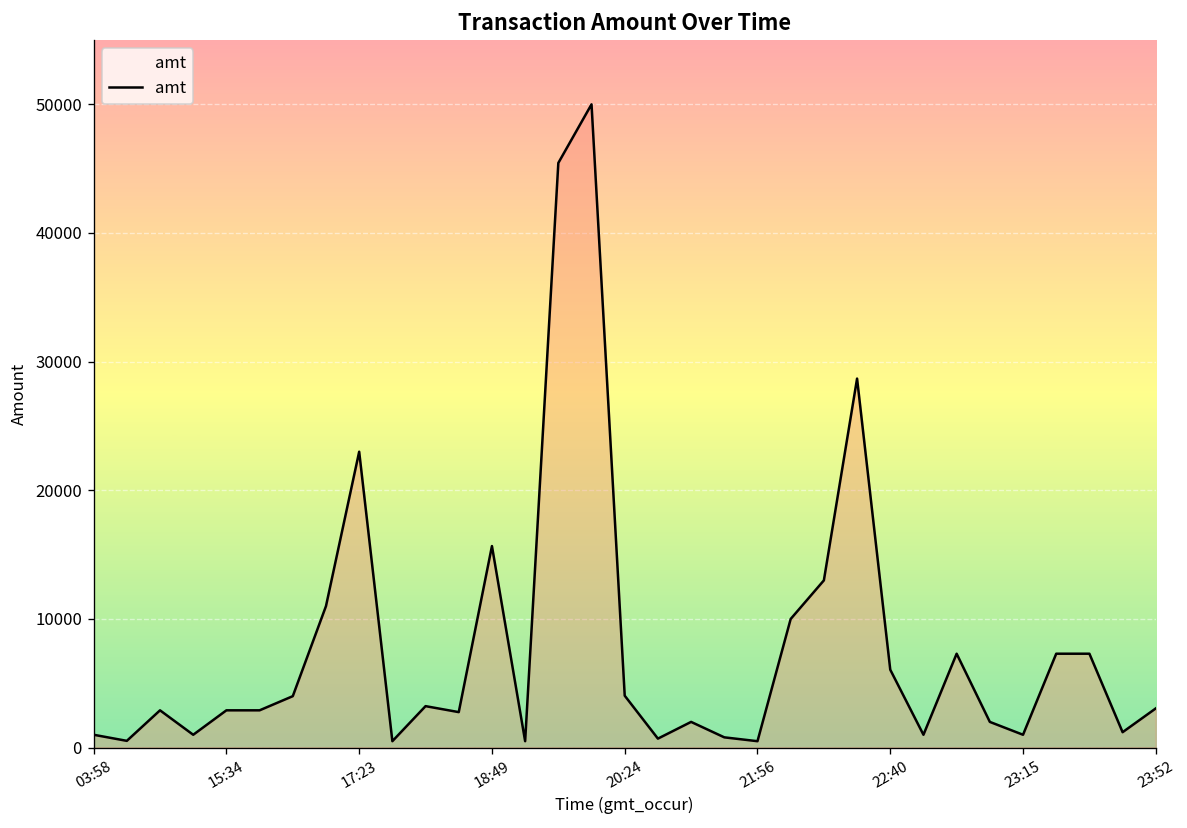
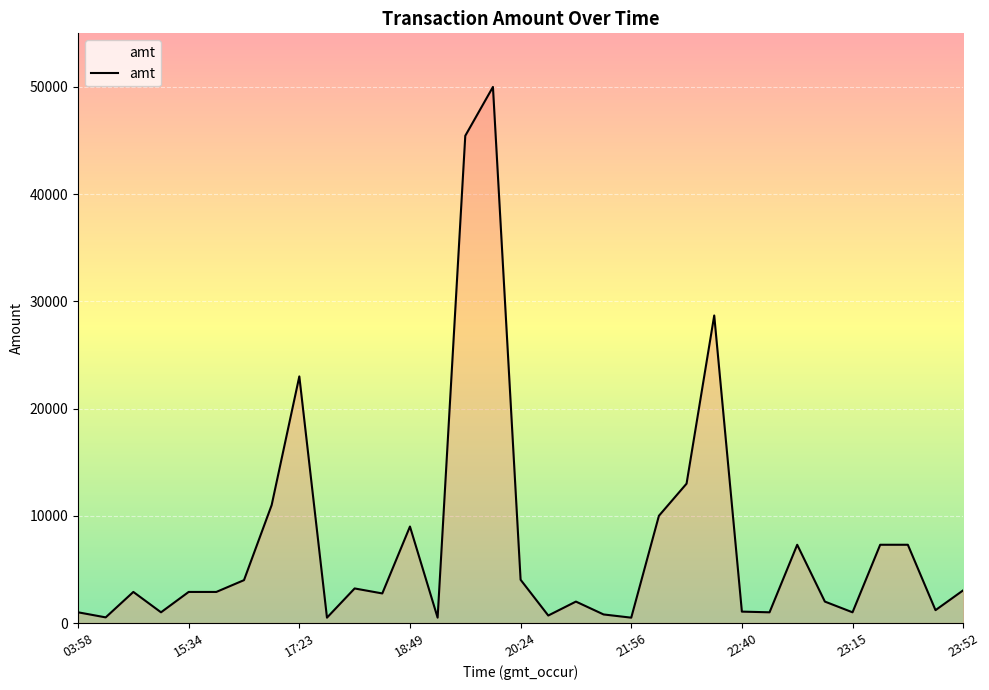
  {
    "03:58": 1000,
    "15:34": 2900,
    "17:23": 23000,
-   "18:49": 15700,
+   "18:49": 9000,
    "20:24": 4000,
    "21:56": 500,
-   "22:40": 6100,
+   "22:40": 1100,
    "23:52": 3000
  }
